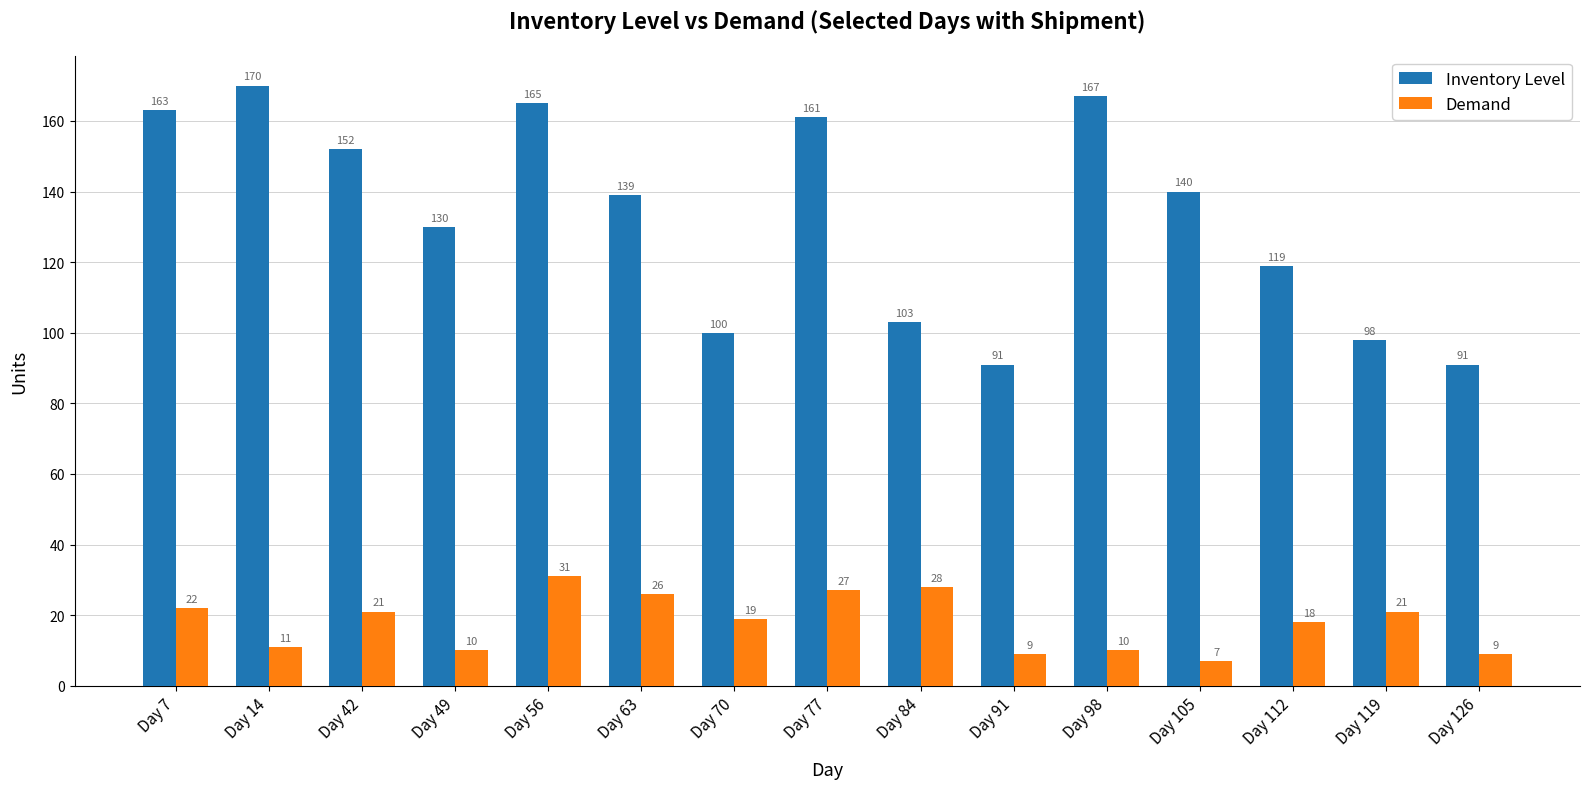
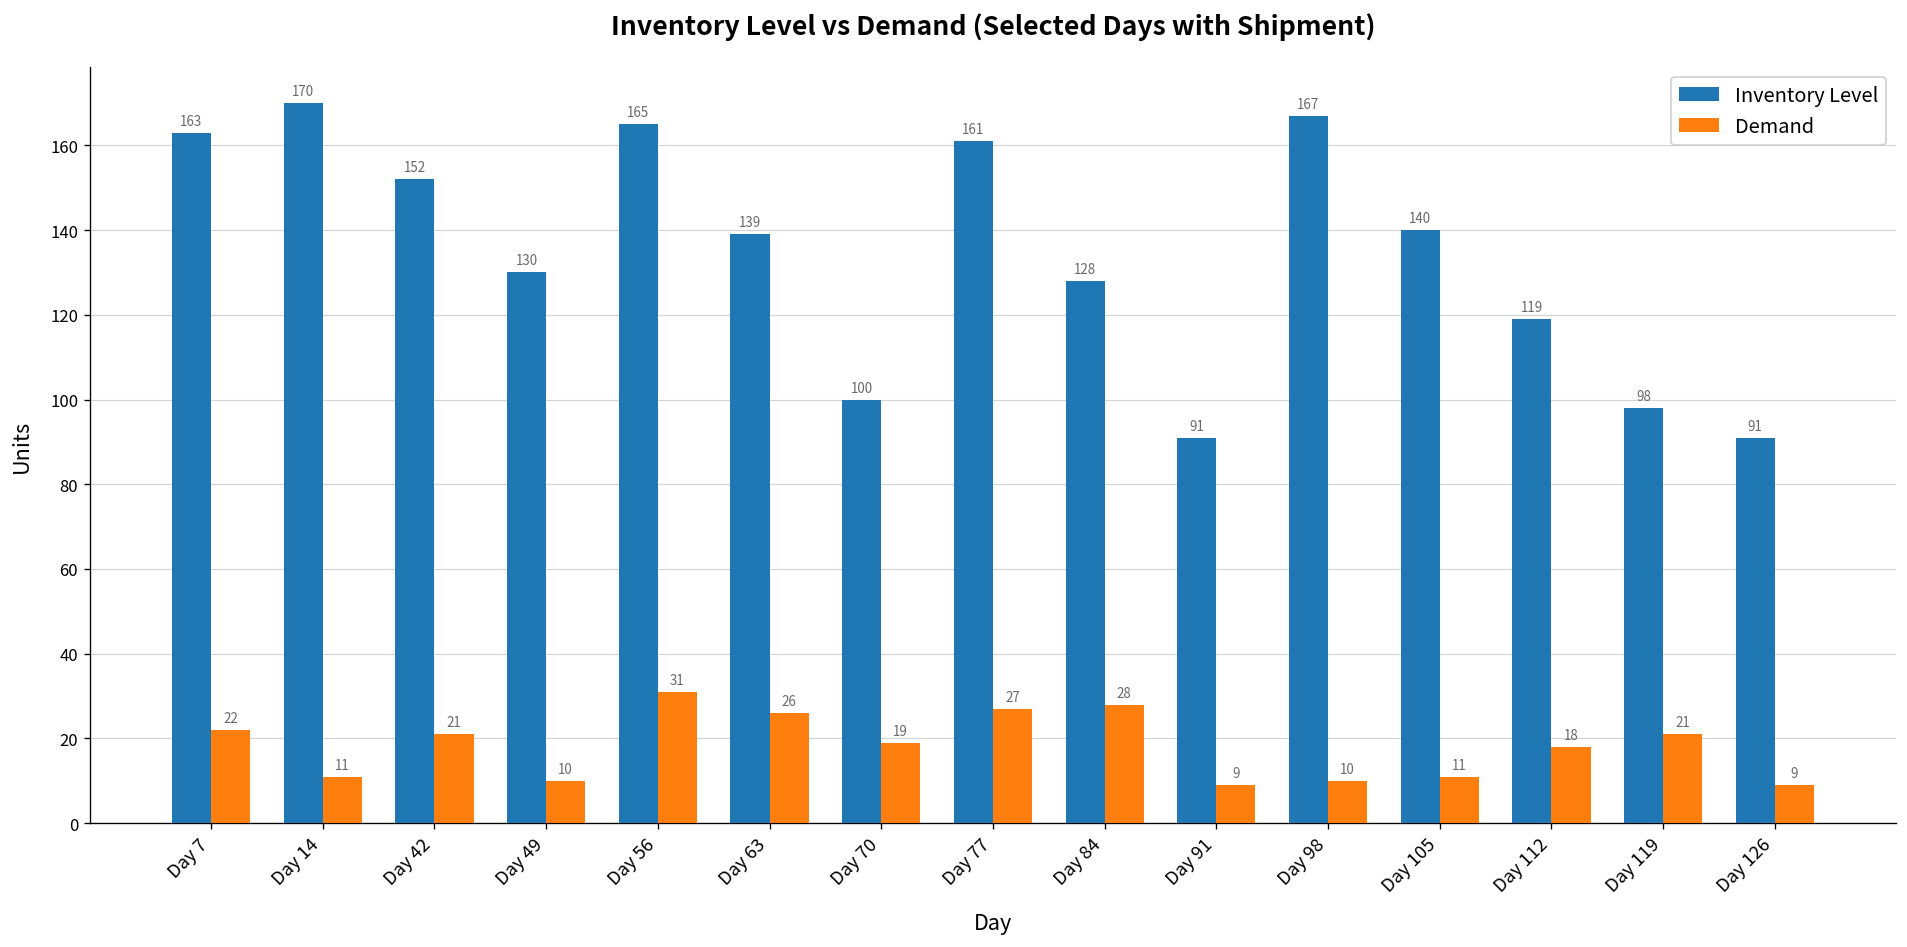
  {
    "Inventory Level": {
      "Day 7": 163,
      "Day 14": 170,
      "Day 42": 152,
      "Day 49": 130,
      "Day 56": 165,
      "Day 63": 139,
      "Day 70": 100,
      "Day 77": 161,
-     "Day 84": 103,
+     "Day 84": 128,
      "Day 91": 91,
      "Day 98": 167,
      "Day 105": 140,
      "Day 112": 119,
      "Day 119": 98,
      "Day 126": 91
    },
    "Demand": {
      "Day 7": 22,
      "Day 14": 11,
      "Day 42": 21,
      "Day 49": 10,
      "Day 56": 31,
      "Day 63": 26,
      "Day 70": 19,
      "Day 77": 27,
      "Day 84": 28,
      "Day 91": 9,
      "Day 98": 10,
-     "Day 105": 7,
+     "Day 105": 11,
      "Day 112": 18,
      "Day 119": 21,
      "Day 126": 9
    }
  }
